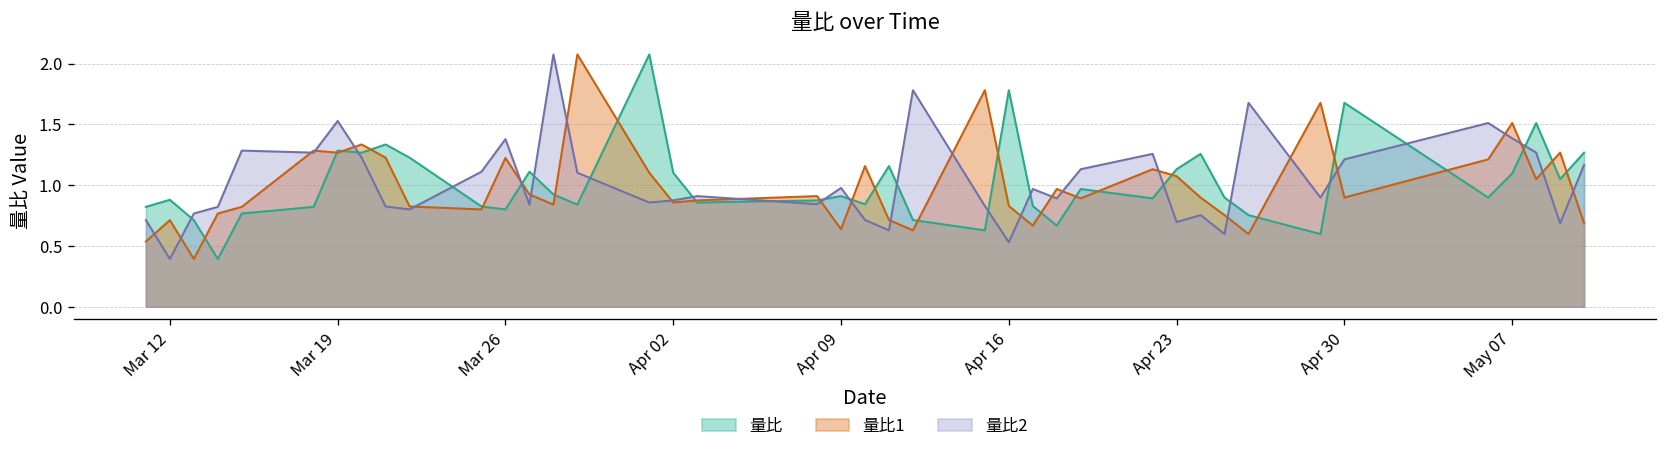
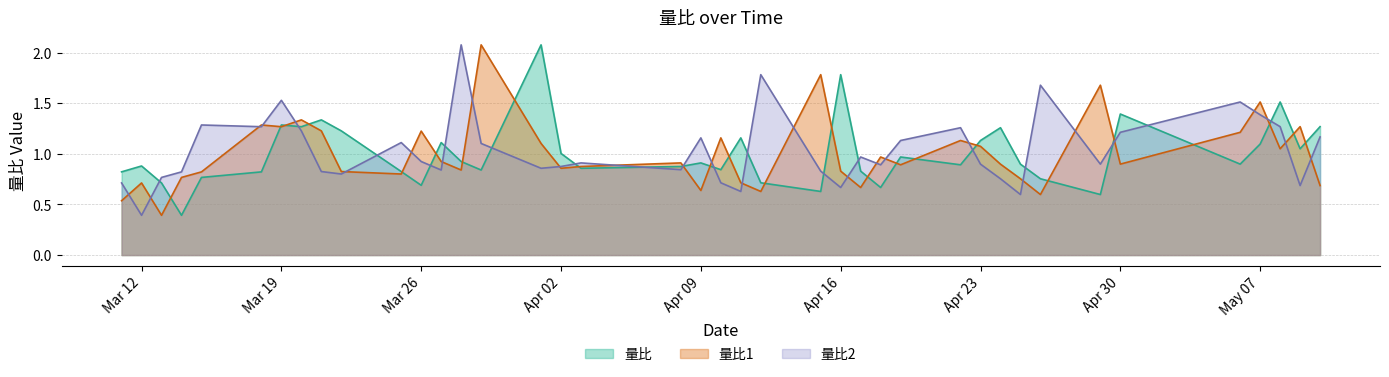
  {
    "量比": {
      "Mar 12": 0.88,
-     "Mar 26": 0.80,
-     "Apr 02": 1.10,
+     "Mar 26": 0.69,
+     "Apr 02": 1.00,
      "Apr 09": 0.91,
      "Apr 16": 1.78,
      "Apr 23": 1.13,
-     "Apr 30": 1.68,
+     "Apr 30": 1.39,
      "May 07": 1.10
    },
    "量比1": {
      "Mar 12": 0.71,
      "Mar 26": 1.22,
      "Apr 09": 0.64,
      "Apr 16": 0.83,
      "Apr 23": 1.07,
      "Apr 30": 0.90,
      "May 07": 1.51
    },
    "量比2": {
      "Mar 12": 0.39,
      "Mar 19": 1.53,
-     "Mar 26": 1.38,
-     "Apr 09": 0.98,
-     "Apr 16": 0.53,
-     "Apr 23": 0.70,
+     "Mar 26": 0.92,
+     "Apr 09": 1.16,
+     "Apr 16": 0.67,
+     "Apr 23": 0.90,
      "Apr 30": 1.21,
      "May 07": 1.39
    }
  }
